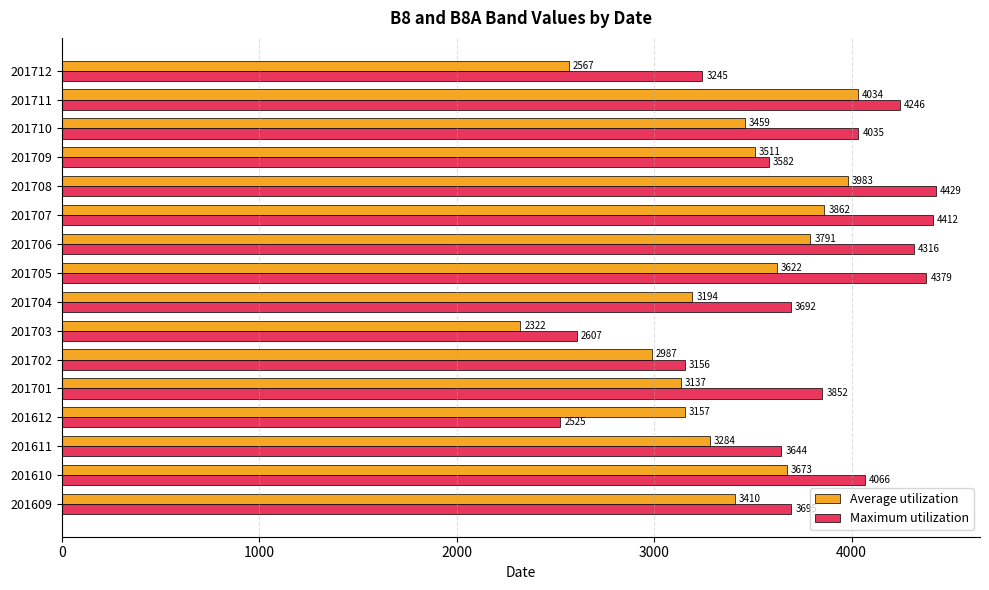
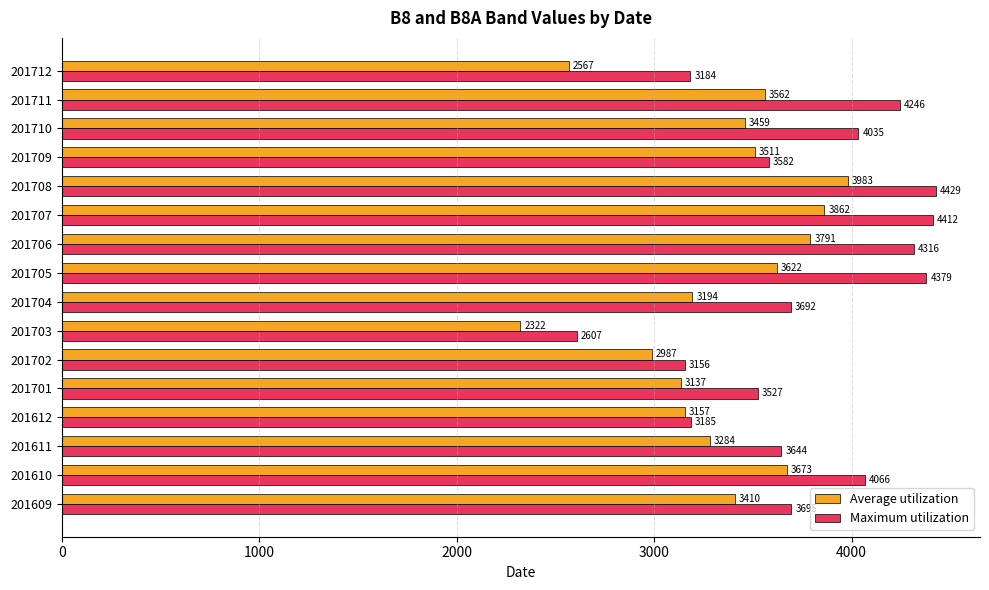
  {
    "Average utilization": {
      "201712": 2567,
-     "201711": 4034,
+     "201711": 3562,
      "201710": 3459,
      "201709": 3511,
      "201708": 3983,
      "201707": 3862,
      "201706": 3791,
      "201705": 3622,
      "201704": 3194,
      "201703": 2322,
      "201702": 2987,
      "201701": 3137,
      "201612": 3157,
      "201611": 3284,
      "201610": 3673,
      "201609": 3410
    },
    "Maximum utilization": {
-     "201712": 3245,
+     "201712": 3184,
      "201711": 4246,
      "201710": 4035,
      "201709": 3582,
      "201708": 4429,
      "201707": 4412,
      "201706": 4316,
      "201705": 4379,
      "201704": 3692,
      "201703": 2607,
      "201702": 3156,
-     "201701": 3852,
-     "201612": 2525,
+     "201701": 3527,
+     "201612": 3185,
      "201611": 3644,
      "201610": 4066
    }
  }
